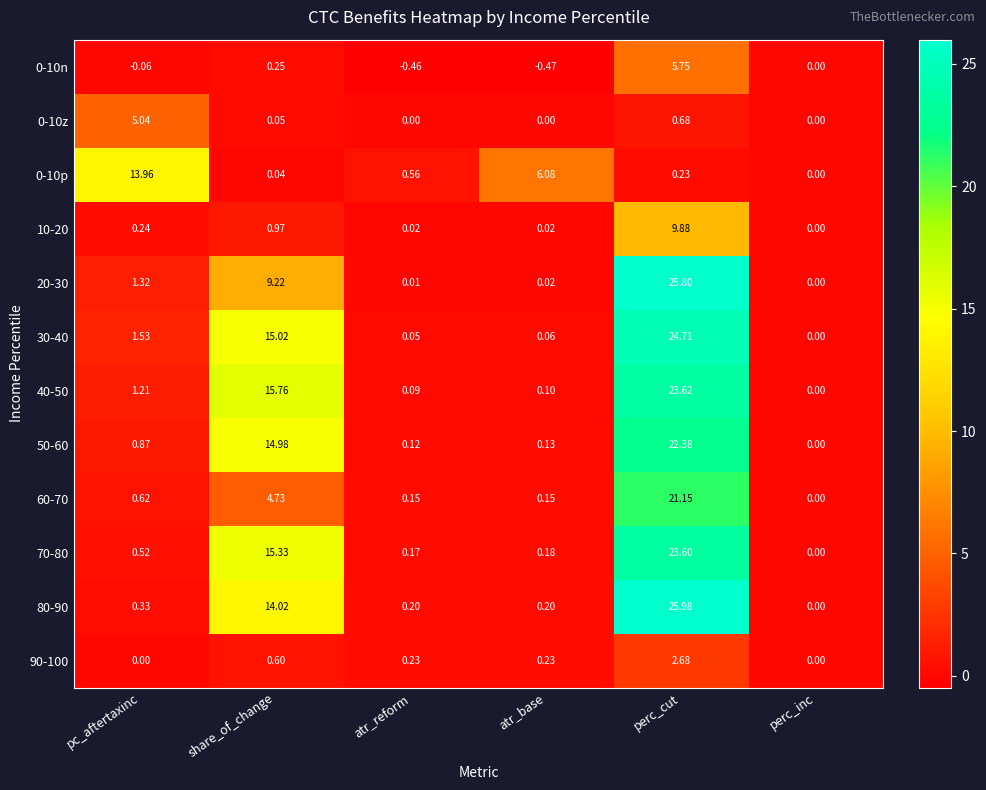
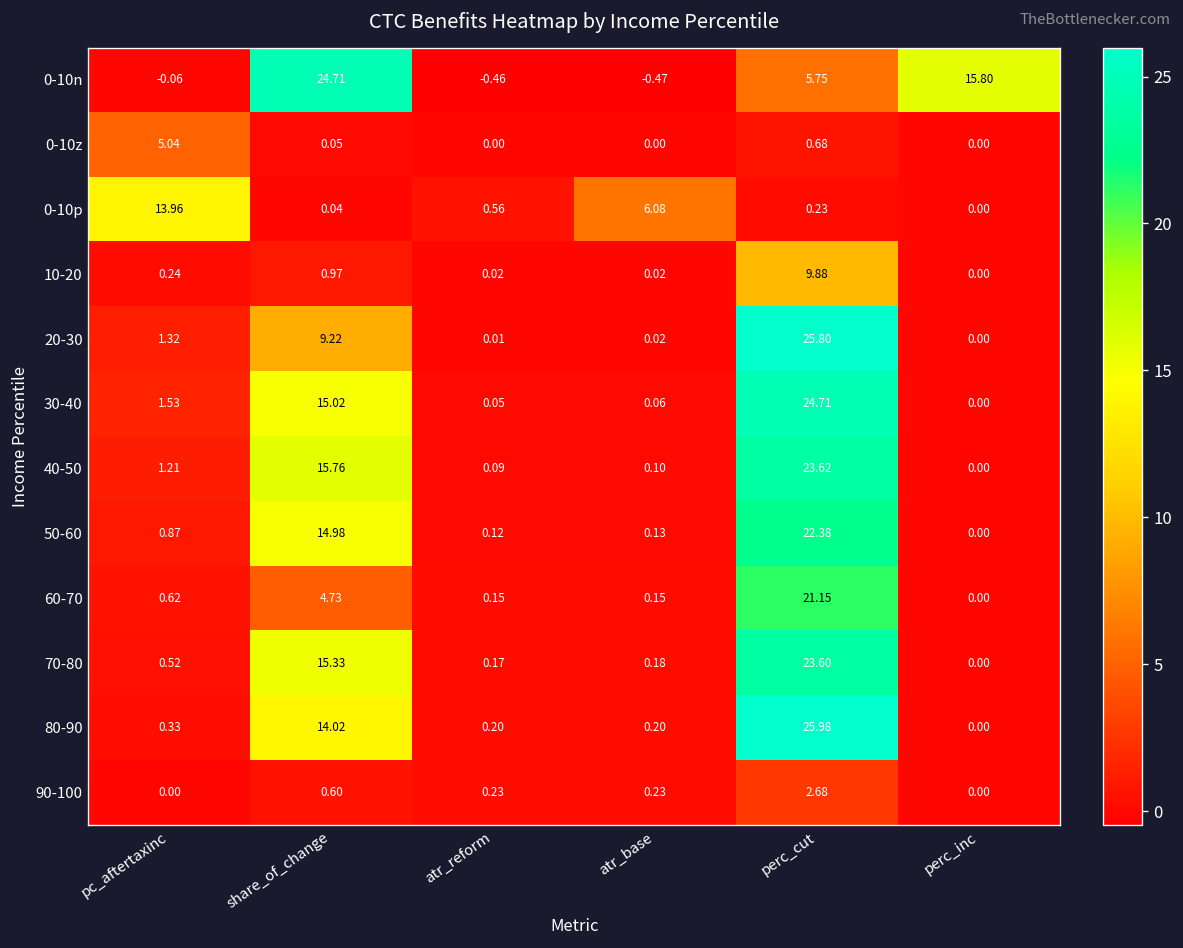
  {
    "0-10n": {
      "pc_aftertaxinc": -0.06,
-     "share_of_change": 0.25,
+     "share_of_change": 24.71,
      "atr_reform": -0.46,
      "atr_base": -0.47,
      "perc_cut": 5.75,
-     "perc_inc": 0.00
+     "perc_inc": 15.80
    },
    "0-10z": {
      "pc_aftertaxinc": 5.04,
      "share_of_change": 0.05,
      "atr_reform": 0.00,
      "atr_base": 0.00,
      "perc_cut": 0.68,
      "perc_inc": 0.00
    },
    "0-10p": {
      "pc_aftertaxinc": 13.96,
      "share_of_change": 0.04,
      "atr_reform": 0.56,
      "atr_base": 6.08,
      "perc_cut": 0.23,
      "perc_inc": 0.00
    },
    "10-20": {
      "pc_aftertaxinc": 0.24,
      "share_of_change": 0.97,
      "atr_reform": 0.02,
      "atr_base": 0.02,
      "perc_cut": 9.88,
      "perc_inc": 0.00
    },
    "20-30": {
      "pc_aftertaxinc": 1.32,
      "share_of_change": 9.22,
      "atr_reform": 0.01,
      "atr_base": 0.02,
      "perc_cut": 25.80,
      "perc_inc": 0.00
    },
    "30-40": {
      "pc_aftertaxinc": 1.53,
      "share_of_change": 15.02,
      "atr_reform": 0.05,
      "atr_base": 0.06,
      "perc_cut": 24.71,
      "perc_inc": 0.00
    },
    "40-50": {
      "pc_aftertaxinc": 1.21,
      "share_of_change": 15.76,
      "atr_reform": 0.09,
      "atr_base": 0.10,
      "perc_cut": 23.62,
      "perc_inc": 0.00
    },
    "50-60": {
      "pc_aftertaxinc": 0.87,
      "share_of_change": 14.98,
      "atr_reform": 0.12,
      "atr_base": 0.13,
      "perc_cut": 22.38,
      "perc_inc": 0.00
    },
    "60-70": {
      "pc_aftertaxinc": 0.62,
      "share_of_change": 4.73,
      "atr_reform": 0.15,
      "atr_base": 0.15,
      "perc_cut": 21.15,
      "perc_inc": 0.00
    },
    "70-80": {
      "pc_aftertaxinc": 0.52,
      "share_of_change": 15.33,
      "atr_reform": 0.17,
      "atr_base": 0.18,
      "perc_cut": 23.60,
      "perc_inc": 0.00
    },
    "80-90": {
      "pc_aftertaxinc": 0.33,
      "share_of_change": 14.02,
      "atr_reform": 0.20,
      "atr_base": 0.20,
      "perc_cut": 25.98,
      "perc_inc": 0.00
    },
    "90-100": {
      "pc_aftertaxinc": 0.00,
      "share_of_change": 0.60,
      "atr_reform": 0.23,
      "atr_base": 0.23,
      "perc_cut": 2.68,
      "perc_inc": 0.00
    }
  }
